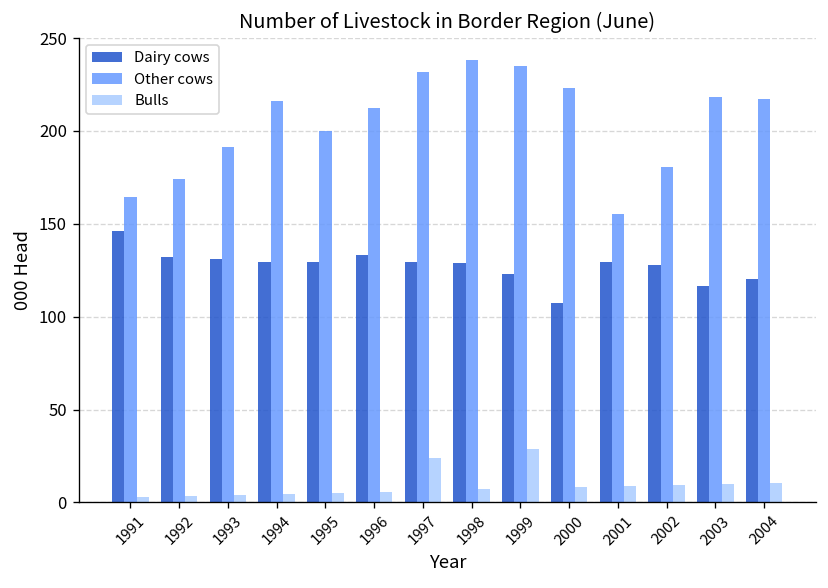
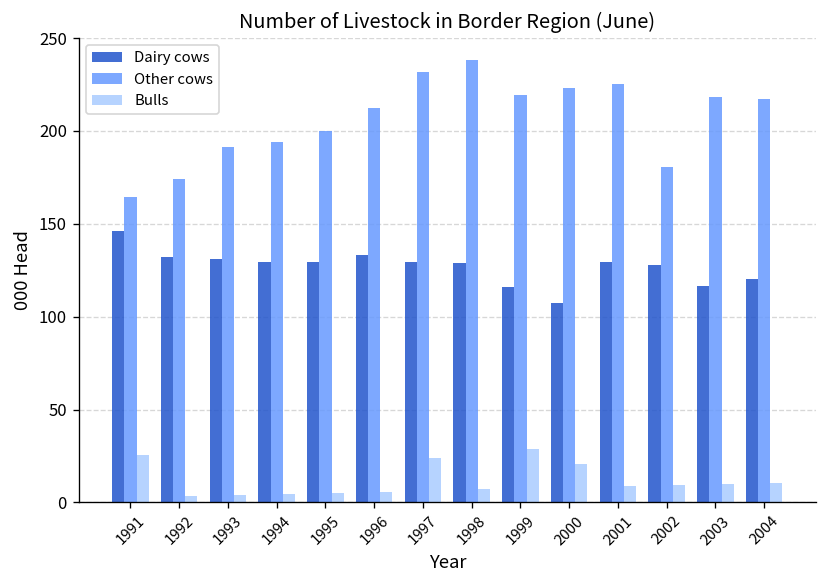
  {
    "Dairy cows": {
      "1991": 146,
      "1992": 132,
      "1993": 131,
      "1994": 130,
      "1995": 130,
      "1996": 133,
      "1997": 130,
      "1998": 129,
-     "1999": 123,
+     "1999": 116,
      "2000": 107,
      "2001": 129,
      "2002": 128,
      "2003": 117,
      "2004": 121
    },
    "Other cows": {
      "1991": 165,
      "1992": 174,
      "1993": 191,
-     "1994": 216,
+     "1994": 194,
      "1995": 200,
      "1996": 213,
      "1997": 232,
      "1998": 238,
-     "1999": 235,
+     "1999": 219,
      "2000": 223,
-     "2001": 155,
+     "2001": 225,
      "2002": 181,
      "2003": 218,
      "2004": 217
    },
    "Bulls": {
-     "1991": 3,
+     "1991": 26,
      "1992": 3,
      "1993": 4,
      "1994": 5,
      "1995": 5,
      "1996": 6,
      "1997": 24,
      "1998": 7,
      "1999": 29,
-     "2000": 9,
+     "2000": 21,
      "2001": 9,
      "2002": 10,
      "2003": 10,
      "2004": 10
    }
  }
